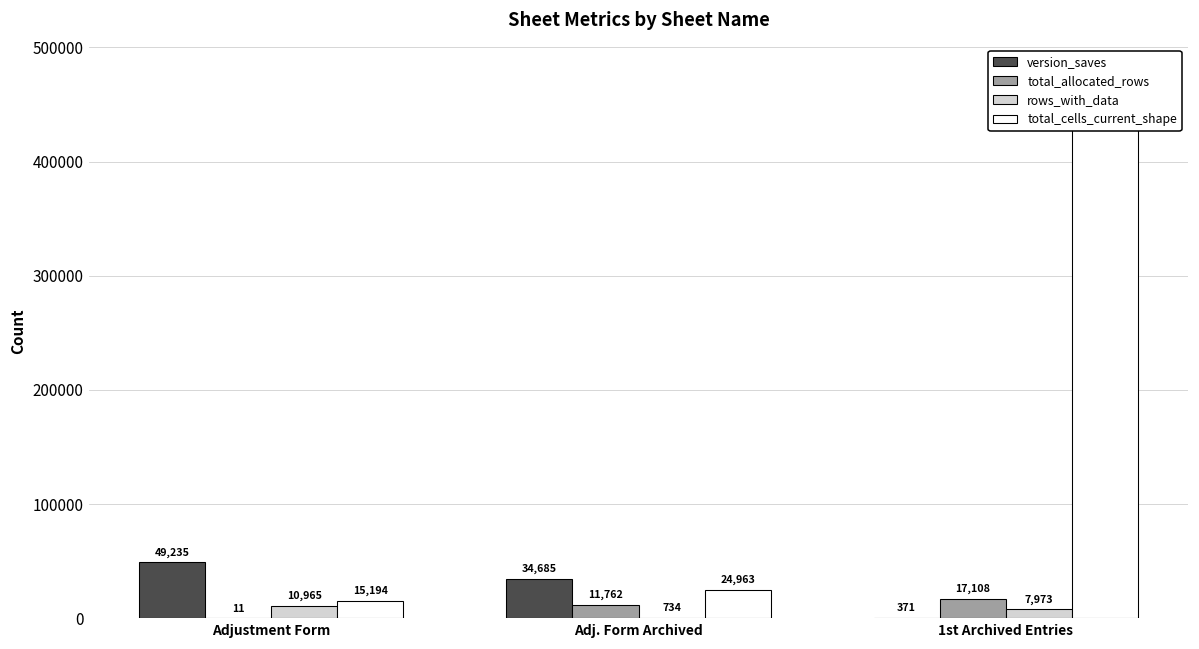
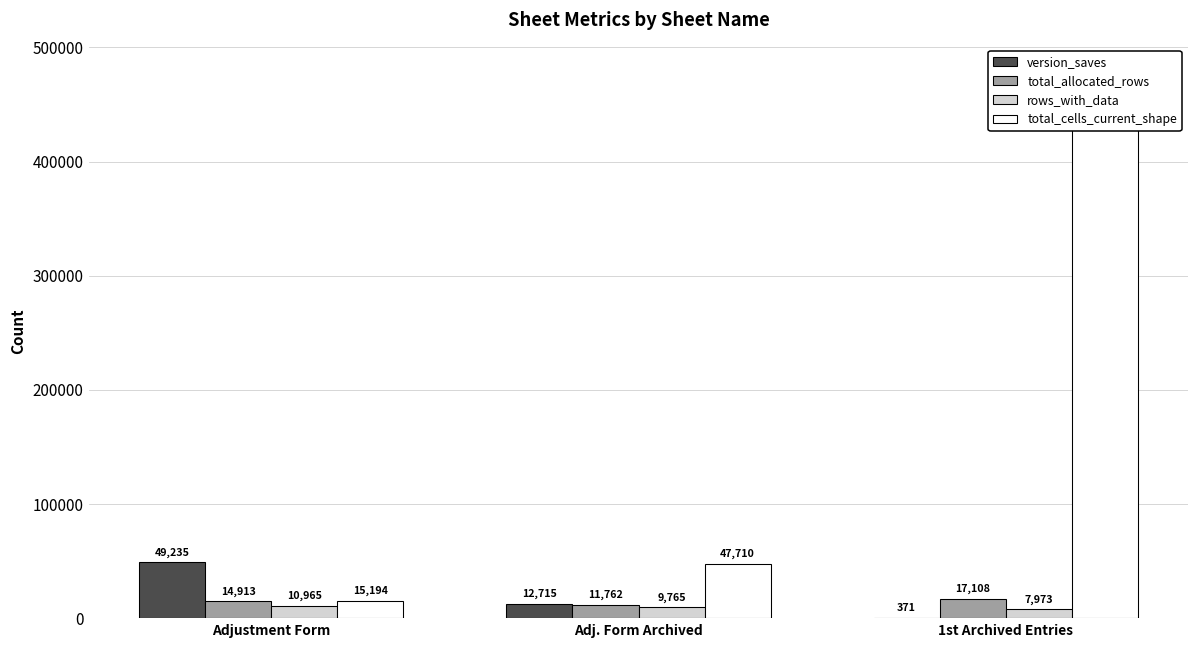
  {
    "version_saves": {
      "Adjustment Form": "49,235",
-     "Adj. Form Archived": "34,685",
+     "Adj. Form Archived": "12,715",
      "1st Archived Entries": "371"
    },
    "total_allocated_rows": {
-     "Adjustment Form": "11",
+     "Adjustment Form": "14,913",
      "Adj. Form Archived": "11,762",
      "1st Archived Entries": "17,108"
    },
    "rows_with_data": {
      "Adjustment Form": "10,965",
-     "Adj. Form Archived": "734",
+     "Adj. Form Archived": "9,765",
      "1st Archived Entries": "7,973"
    },
    "total_cells_current_shape": {
      "Adjustment Form": "15,194",
-     "Adj. Form Archived": "24,963"
+     "Adj. Form Archived": "47,710"
    }
  }
